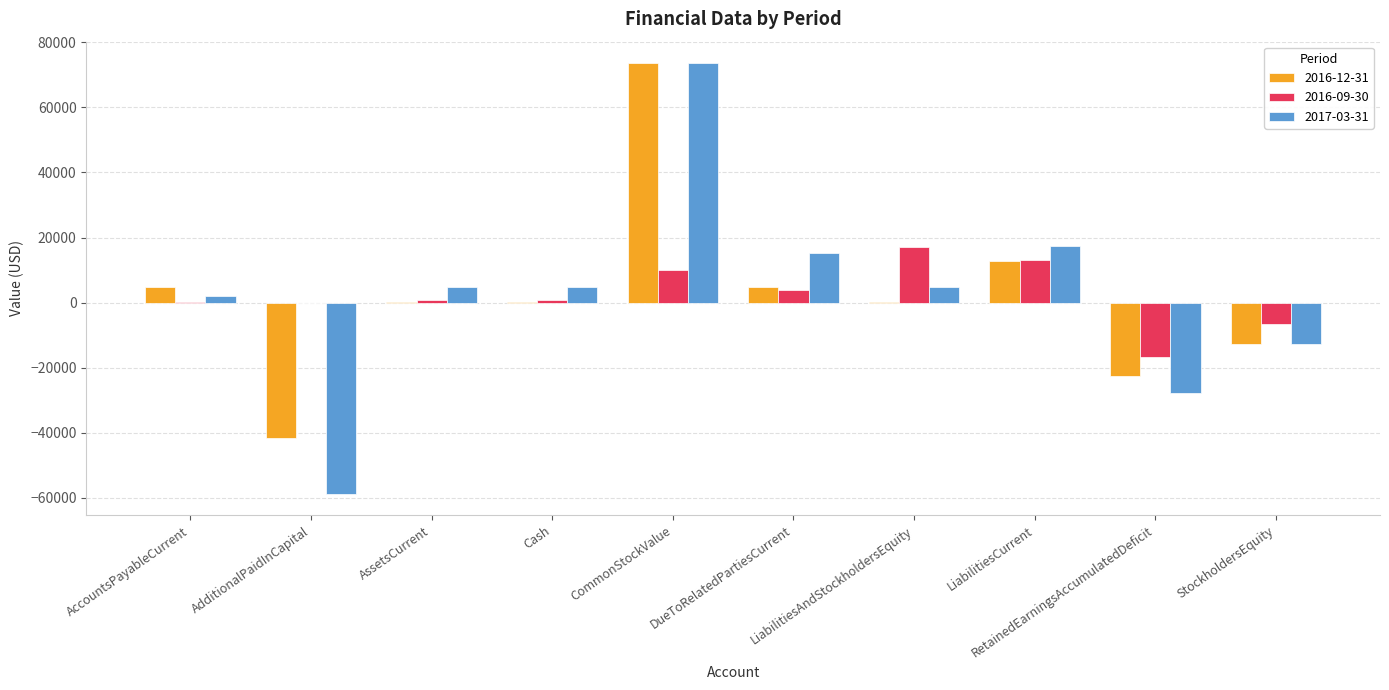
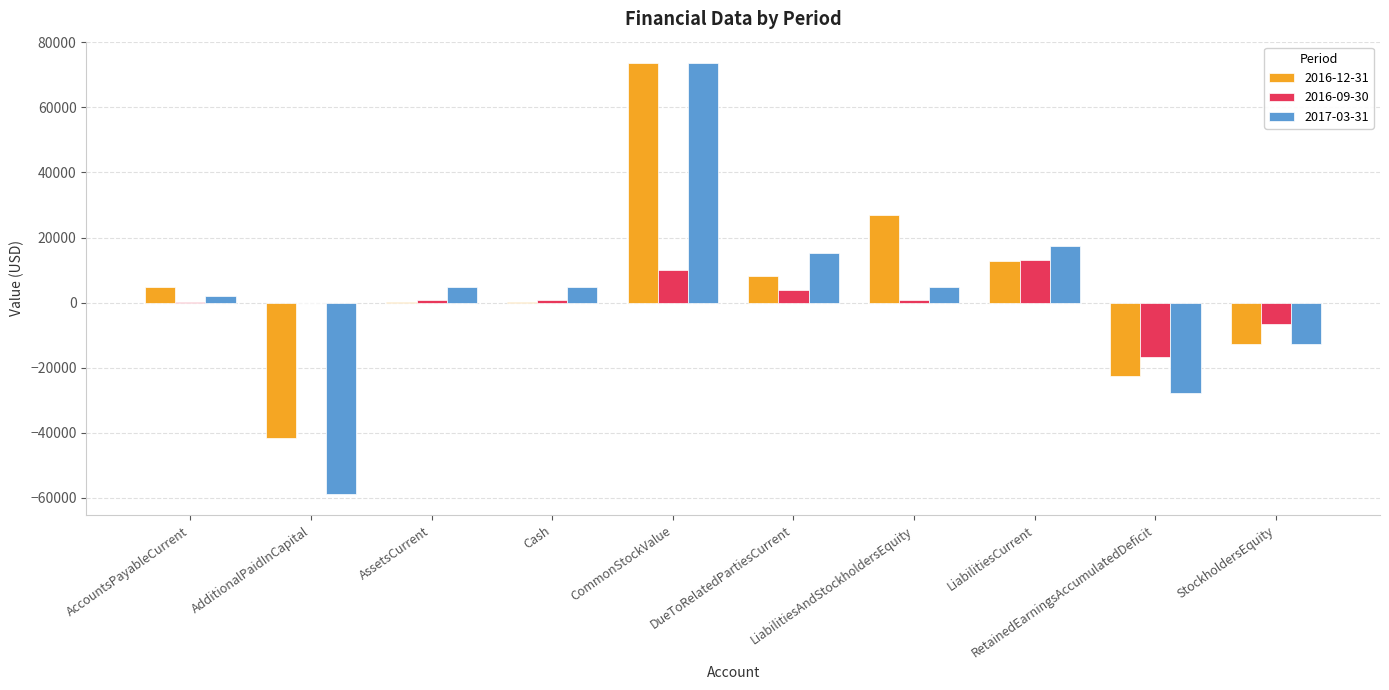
  {
    "2016-12-31": {
      "AccountsPayableCurrent": 5000,
      "AdditionalPaidInCapital": -42000,
      "CommonStockValue": 74000,
-     "DueToRelatedPartiesCurrent": 5000,
-     "LiabilitiesAndStockholdersEquity": 0,
+     "DueToRelatedPartiesCurrent": 8000,
+     "LiabilitiesAndStockholdersEquity": 27000,
      "LiabilitiesCurrent": 13000,
      "RetainedEarningsAccumulatedDeficit": -23000,
      "StockholdersEquity": -13000
    },
    "2016-09-30": {
      "AdditionalPaidInCapital": 0,
      "CommonStockValue": 10000,
      "DueToRelatedPartiesCurrent": 4000,
-     "LiabilitiesAndStockholdersEquity": 17000,
+     "LiabilitiesAndStockholdersEquity": 1000,
      "LiabilitiesCurrent": 13000,
      "RetainedEarningsAccumulatedDeficit": -17000,
      "StockholdersEquity": -7000
    },
    "2017-03-31": {
      "AccountsPayableCurrent": 2000,
      "AdditionalPaidInCapital": -59000,
      "AssetsCurrent": 5000,
      "Cash": 5000,
      "CommonStockValue": 74000,
      "DueToRelatedPartiesCurrent": 15000,
      "LiabilitiesAndStockholdersEquity": 5000,
      "LiabilitiesCurrent": 17000,
      "RetainedEarningsAccumulatedDeficit": -28000,
      "StockholdersEquity": -13000
    }
  }
